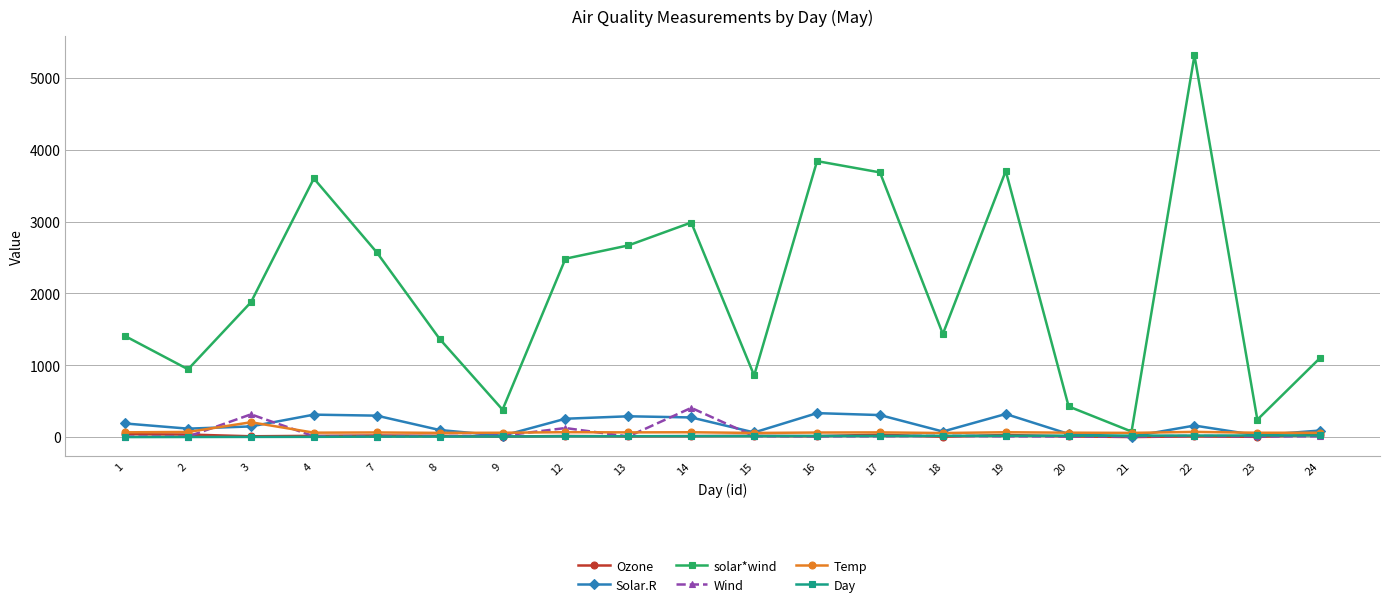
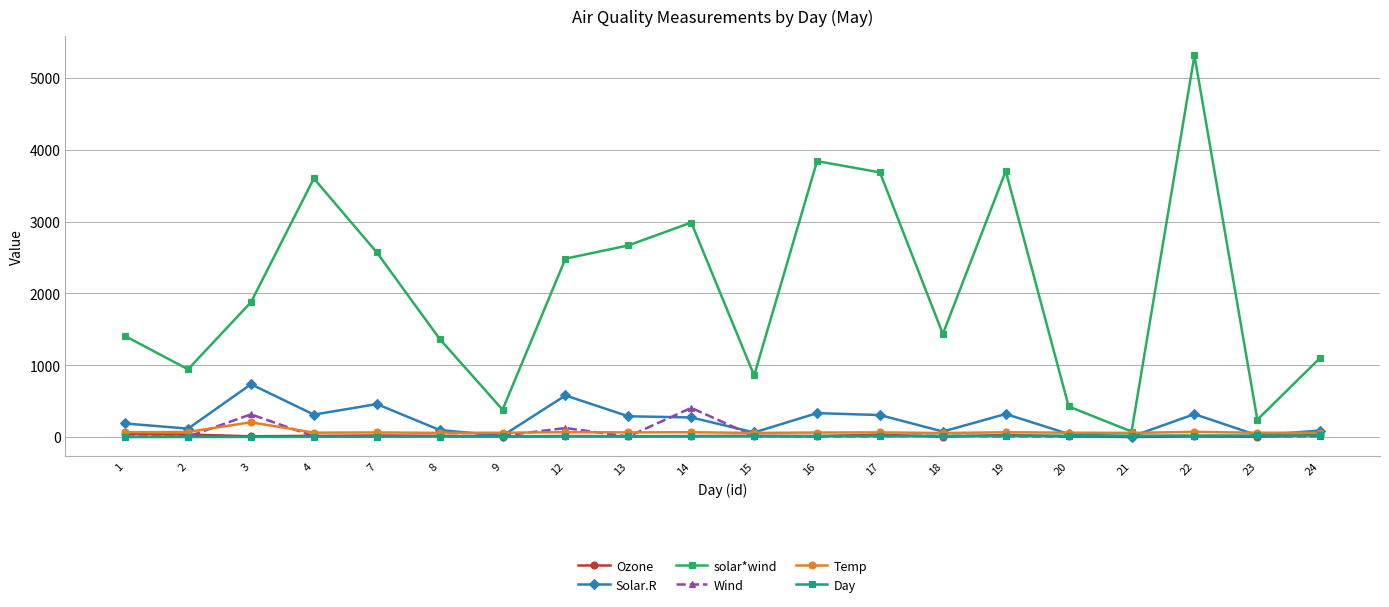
  {
    "Solar.R": {
      "1": 200,
      "2": 100,
-     "3": 100,
+     "3": 700,
      "4": 300,
-     "7": 300,
+     "7": 500,
      "8": 100,
-     "12": 300,
+     "12": 600,
      "13": 300,
      "14": 300,
      "16": 300,
      "17": 300,
      "19": 300,
-     "22": 200
+     "22": 300
    },
    "Wind": {
      "3": 300,
      "12": 100,
      "14": 400
    },
    "Temp": {
      "2": 100,
      "3": 200,
      "4": 100,
      "7": 100,
      "8": 100,
      "9": 100,
      "12": 100,
      "13": 100,
      "14": 100,
      "16": 100,
      "19": 100,
      "22": 100,
      "23": 100
    }
  }
